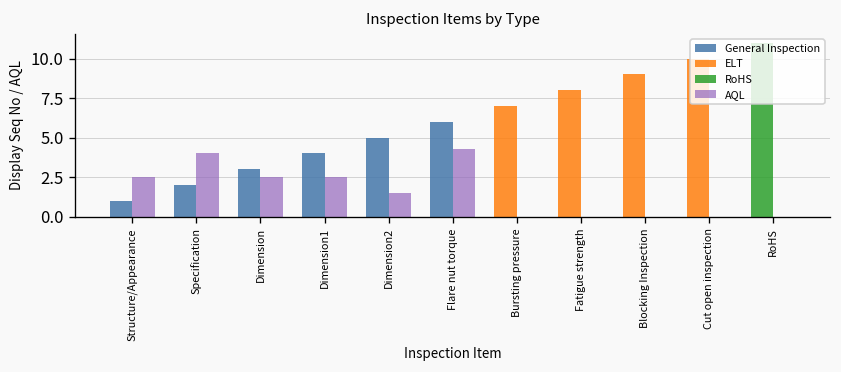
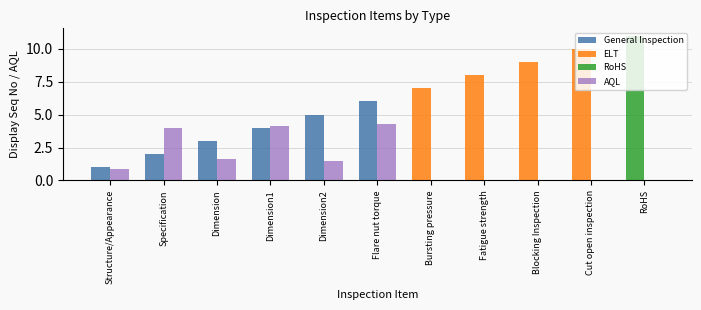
  {
    "AQL": {
-     "Structure/Appearance": 2.5,
+     "Structure/Appearance": 0.9,
      "Specification": 4.0,
-     "Dimension": 2.5,
-     "Dimension1": 2.5,
+     "Dimension": 1.6,
+     "Dimension1": 4.1,
      "Dimension2": 1.5,
      "Flare nut torque": 4.3,
      "Bursting pressure": 0.0,
      "Fatigue strength": 0.0,
      "Blocking Inspection": 0.0,
      "Cut open inspection": 0.0,
      "RoHS": 0.0
    }
  }
